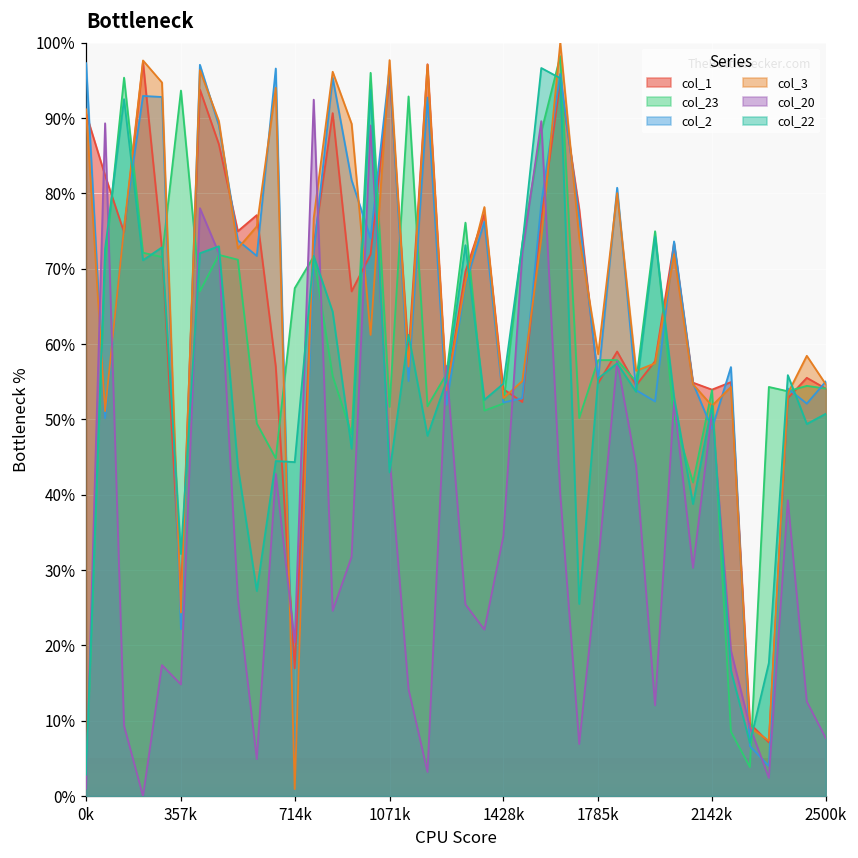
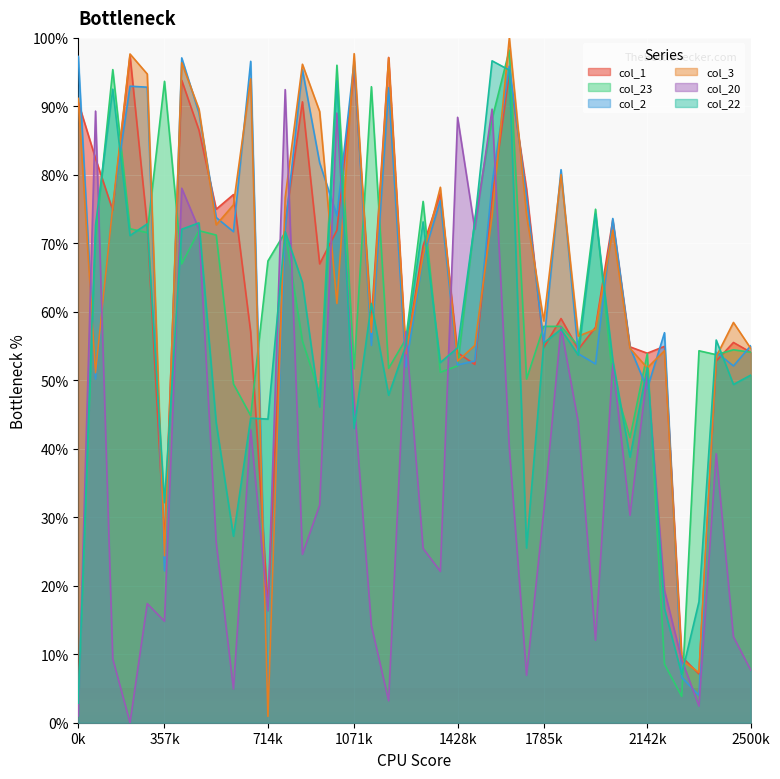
  {
    "col_20": {
      "0k": "1%",
      "357k": "15%",
-     "714k": "20%",
-     "1071k": "45%",
-     "1428k": "34%",
+     "714k": "16%",
+     "1071k": "47%",
+     "1428k": "88%",
      "1785k": "31%",
      "2142k": "51%",
      "2500k": "8%"
    }
  }
